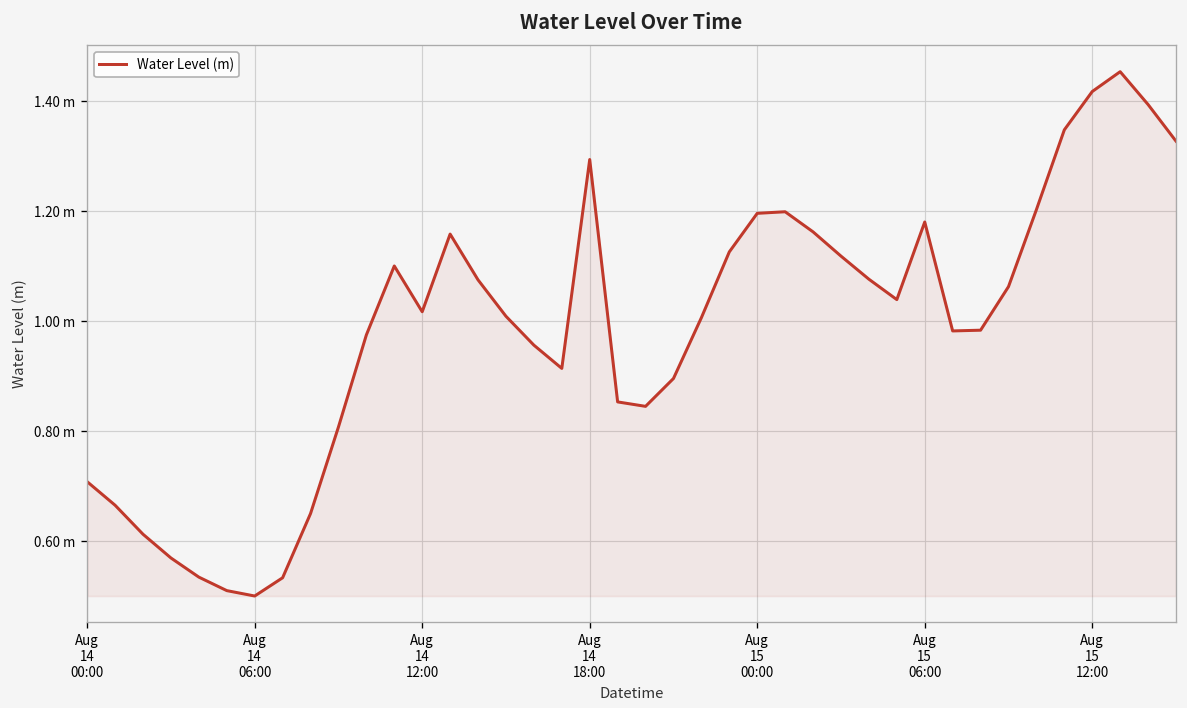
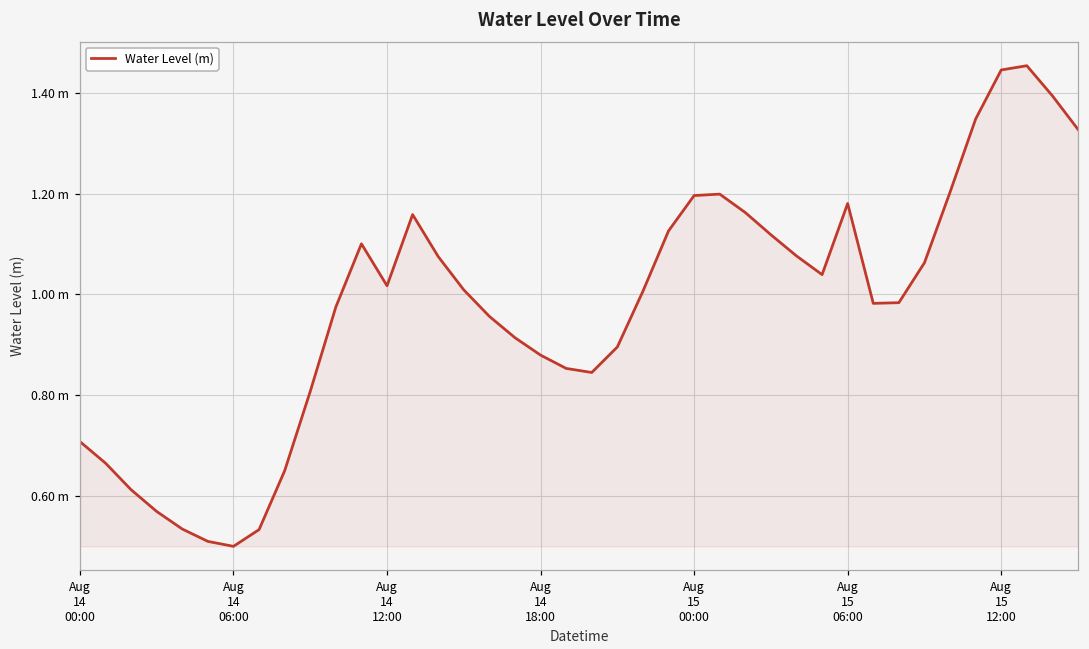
  {
    "Aug 14 00:00": "0.71 m",
    "Aug 14 06:00": "0.50 m",
    "Aug 14 12:00": "1.02 m",
-   "Aug 14 18:00": "1.29 m",
+   "Aug 14 18:00": "0.88 m",
    "Aug 15 00:00": "1.20 m",
    "Aug 15 06:00": "1.18 m",
-   "Aug 15 12:00": "1.42 m"
+   "Aug 15 12:00": "1.45 m"
  }
